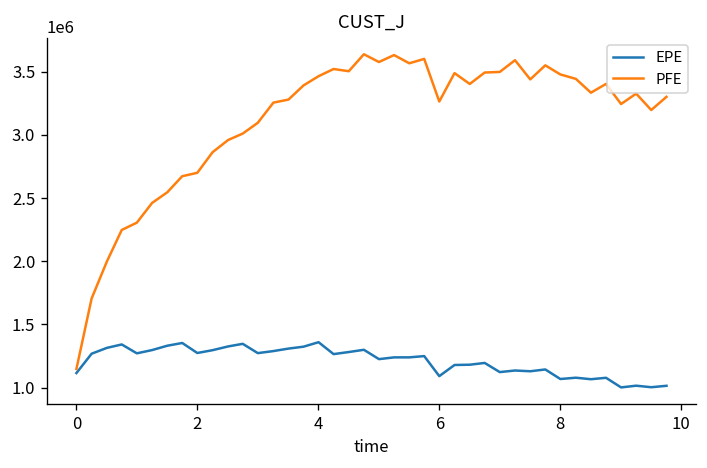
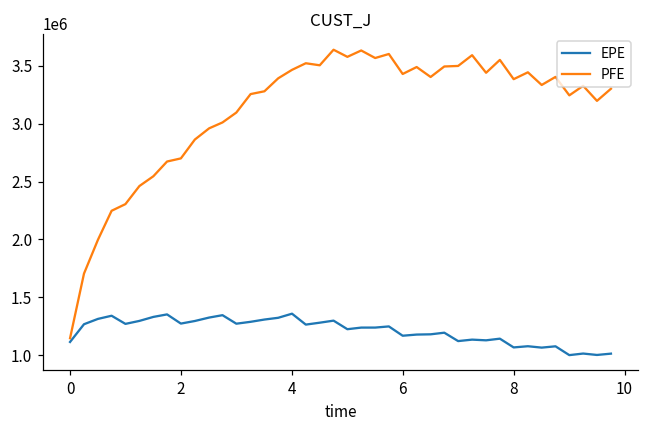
  {
    "EPE": {
      "0": 1110000,
      "2": 1270000,
      "4": 1360000,
-     "6": 1090000,
+     "6": 1170000,
      "8": 1070000
    },
    "PFE": {
      "0": 1150000,
      "2": 2700000,
      "4": 3460000,
-     "6": 3260000,
-     "8": 3480000
+     "6": 3430000,
+     "8": 3380000
    }
  }
